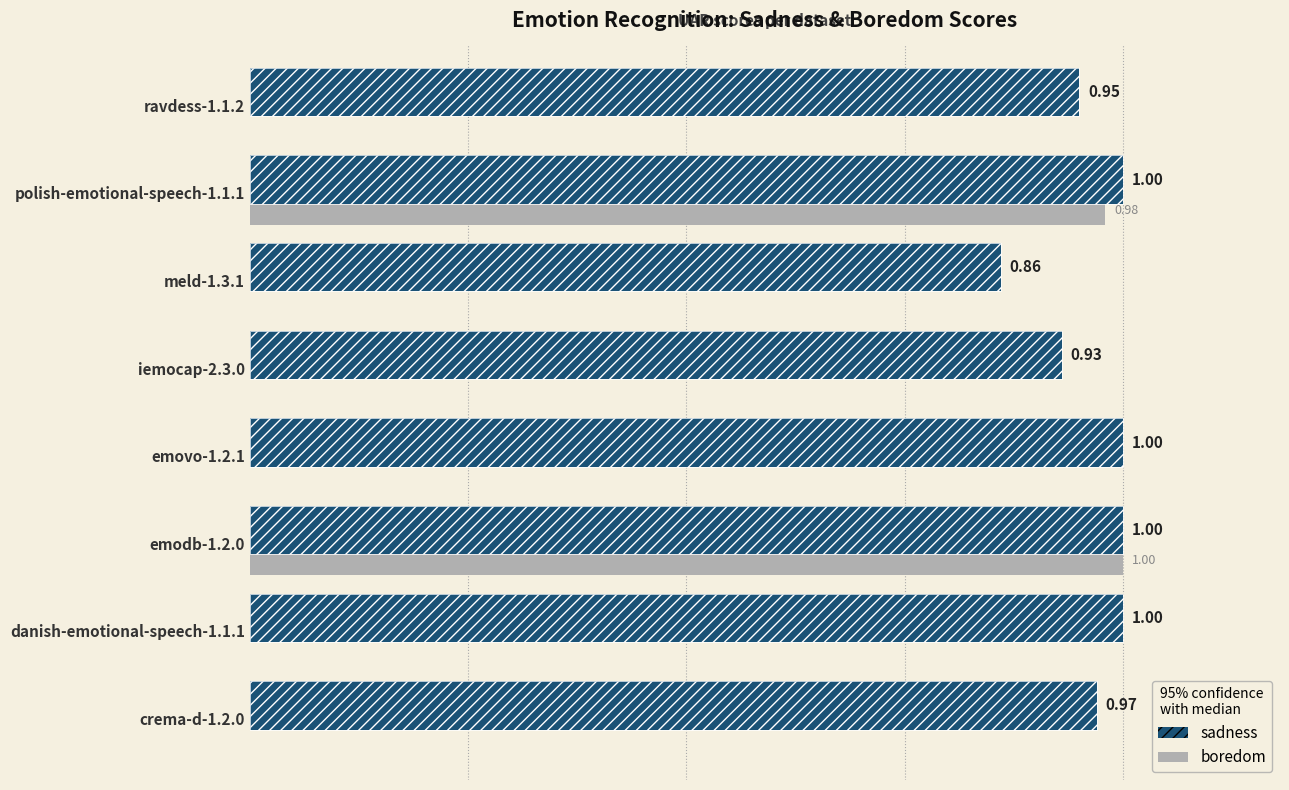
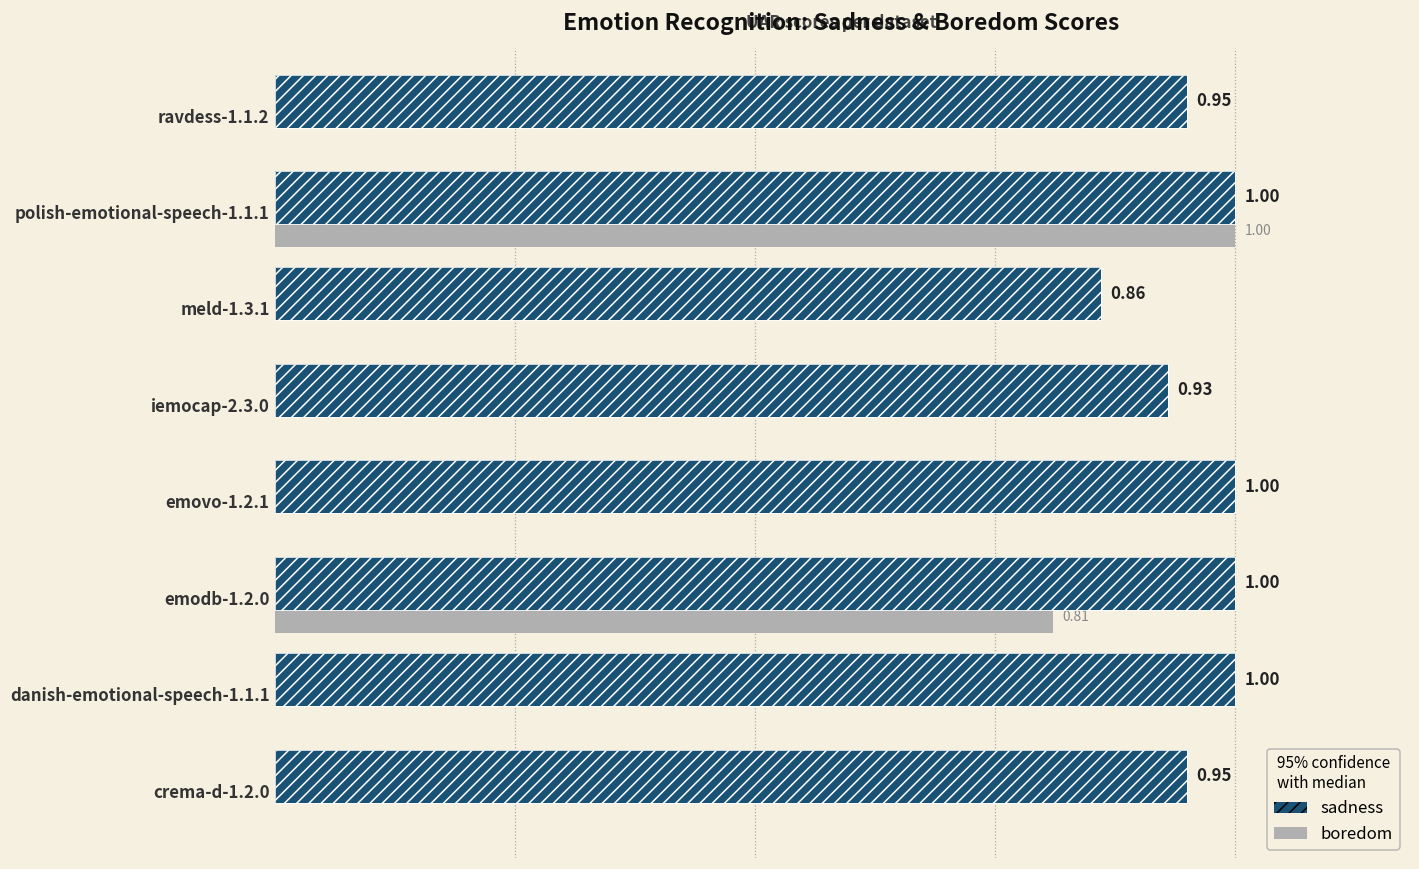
  {
    "sadness": {
      "ravdess-1.1.2": 0.95,
      "polish-emotional-speech-1.1.1": 1.00,
      "meld-1.3.1": 0.86,
      "iemocap-2.3.0": 0.93,
      "emovo-1.2.1": 1.00,
      "emodb-1.2.0": 1.00,
      "danish-emotional-speech-1.1.1": 1.00,
-     "crema-d-1.2.0": 0.97
+     "crema-d-1.2.0": 0.95
    },
    "boredom": {
-     "polish-emotional-speech-1.1.1": 0.98,
-     "emodb-1.2.0": 1.00
+     "polish-emotional-speech-1.1.1": 1.00,
+     "emodb-1.2.0": 0.81
    }
  }
